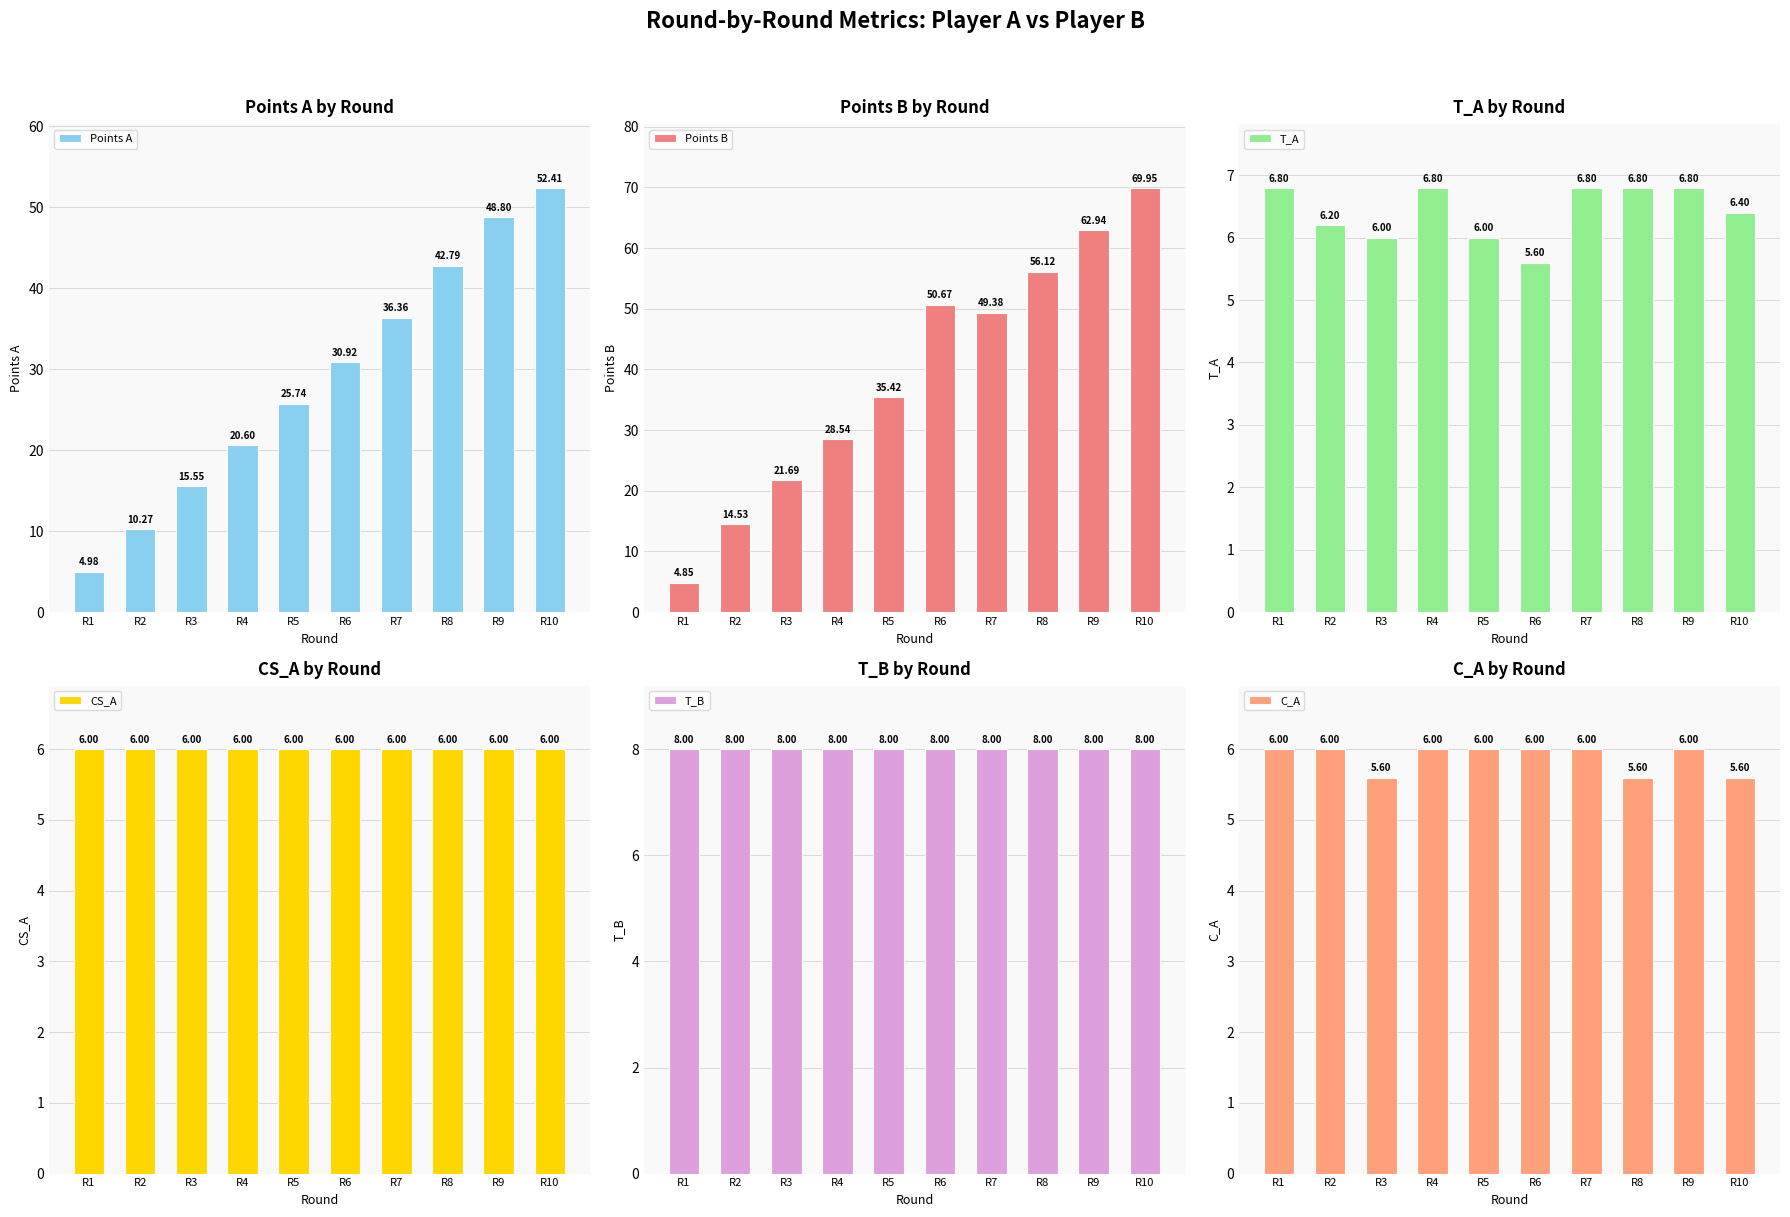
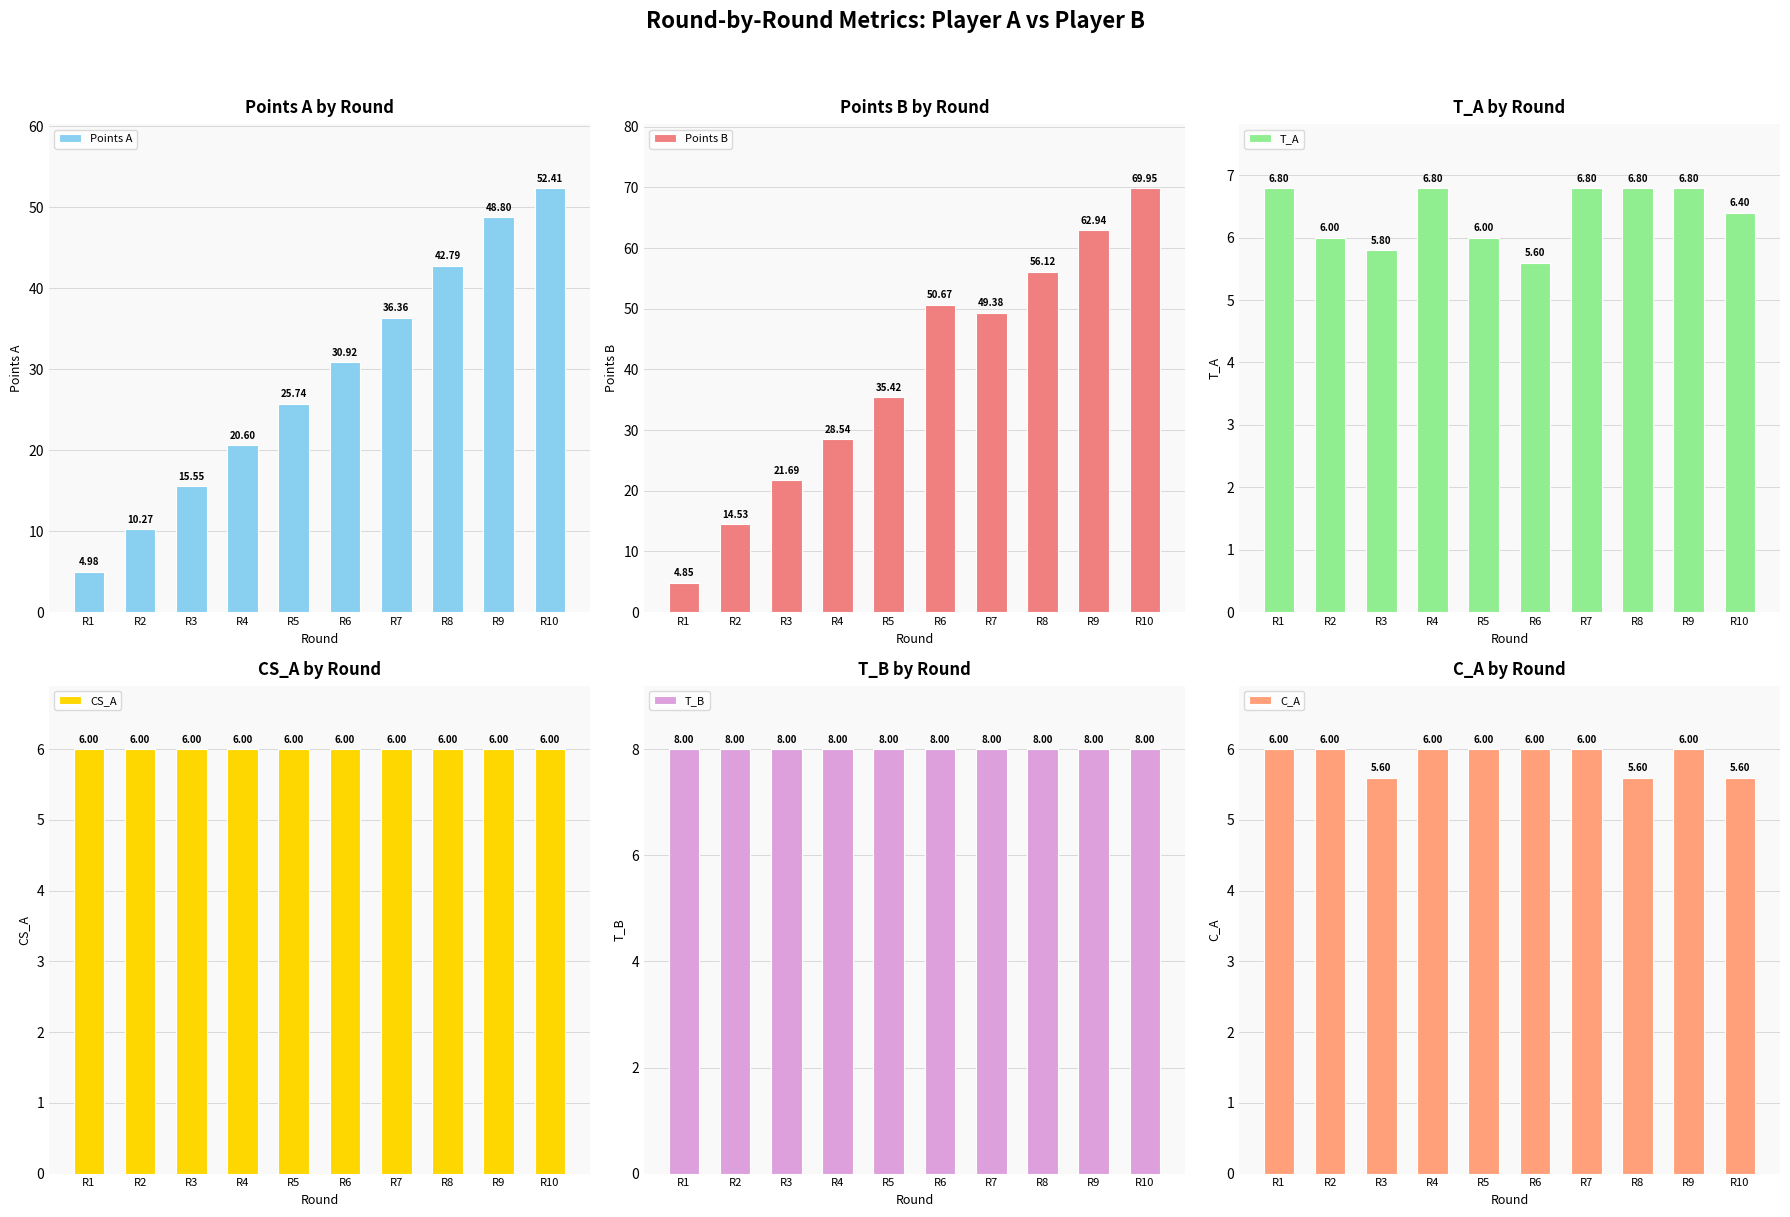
  {
    "Points A by Round": {
      "R1": 4.98,
      "R2": 10.27,
      "R3": 15.55,
      "R4": 20.60,
      "R5": 25.74,
      "R6": 30.92,
      "R7": 36.36,
      "R8": 42.79,
      "R9": 48.80,
      "R10": 52.41
    },
    "Points B by Round": {
      "R1": 4.85,
      "R2": 14.53,
      "R3": 21.69,
      "R4": 28.54,
      "R5": 35.42,
      "R6": 50.67,
      "R7": 49.38,
      "R8": 56.12,
      "R9": 62.94,
      "R10": 69.95
    },
    "T_A by Round": {
      "R1": 6.80,
-     "R2": 6.20,
-     "R3": 6.00,
+     "R2": 6.00,
+     "R3": 5.80,
      "R4": 6.80,
      "R5": 6.00,
      "R6": 5.60,
      "R7": 6.80,
      "R8": 6.80,
      "R9": 6.80,
      "R10": 6.40
    },
    "CS_A by Round": {
      "R1": 6.00,
      "R2": 6.00,
      "R3": 6.00,
      "R4": 6.00,
      "R5": 6.00,
      "R6": 6.00,
      "R7": 6.00,
      "R8": 6.00,
      "R9": 6.00,
      "R10": 6.00
    },
    "T_B by Round": {
      "R1": 8.00,
      "R2": 8.00,
      "R3": 8.00,
      "R4": 8.00,
      "R5": 8.00,
      "R6": 8.00,
      "R7": 8.00,
      "R8": 8.00,
      "R9": 8.00,
      "R10": 8.00
    },
    "C_A by Round": {
      "R1": 6.00,
      "R2": 6.00,
      "R3": 5.60,
      "R4": 6.00,
      "R5": 6.00,
      "R6": 6.00,
      "R7": 6.00,
      "R8": 5.60,
      "R9": 6.00,
      "R10": 5.60
    }
  }
